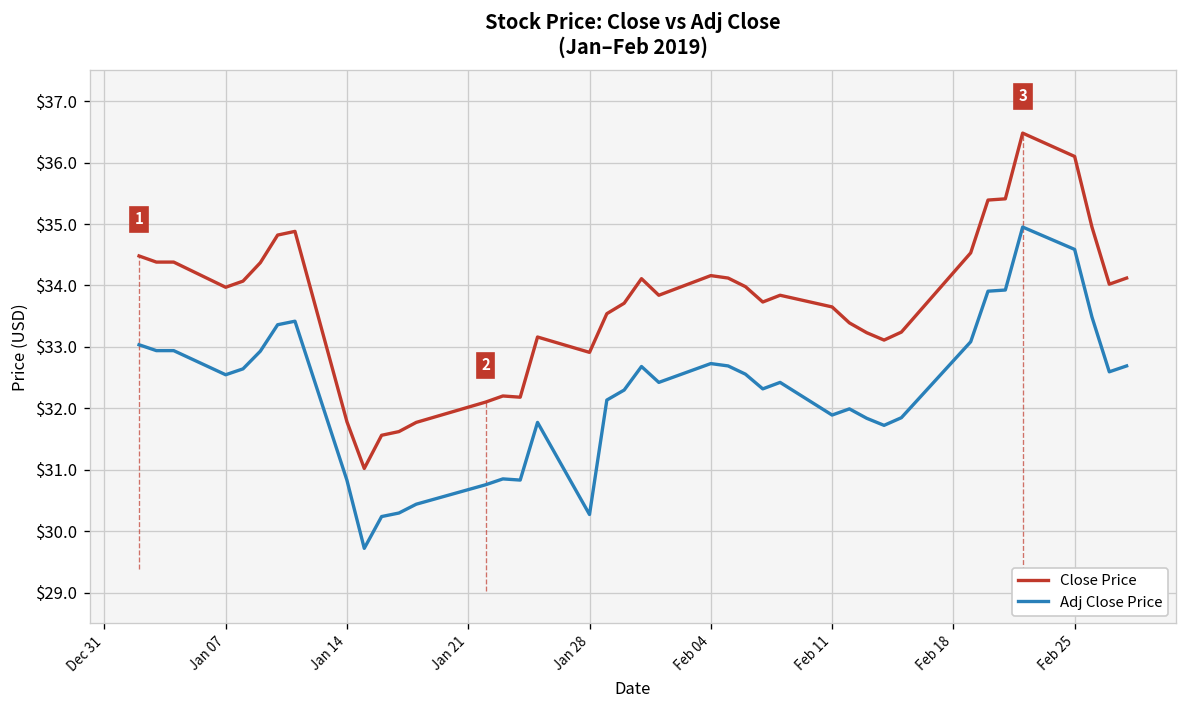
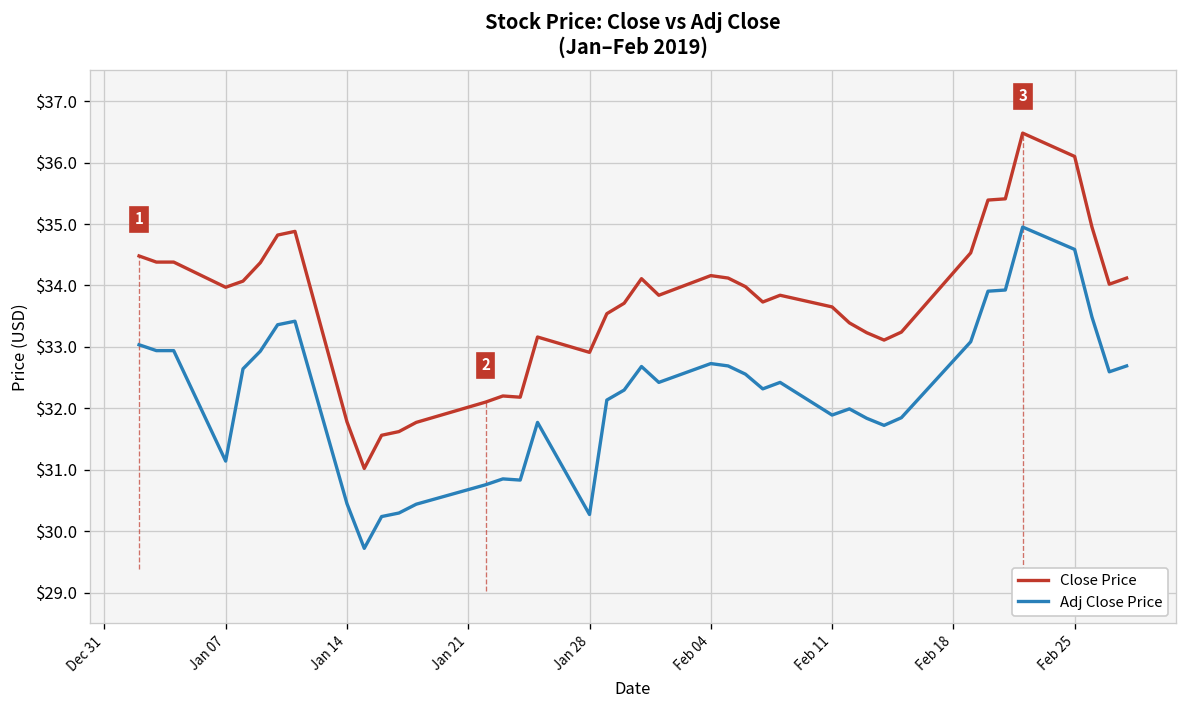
  {
    "Adj Close Price": {
-     "Jan 07": "$32.5",
-     "Jan 14": "$30.8",
+     "Jan 07": "$31.1",
+     "Jan 14": "$30.4",
      "Jan 28": "$30.3",
      "Feb 04": "$32.7",
      "Feb 11": "$31.9",
      "Feb 25": "$34.6"
    }
  }
